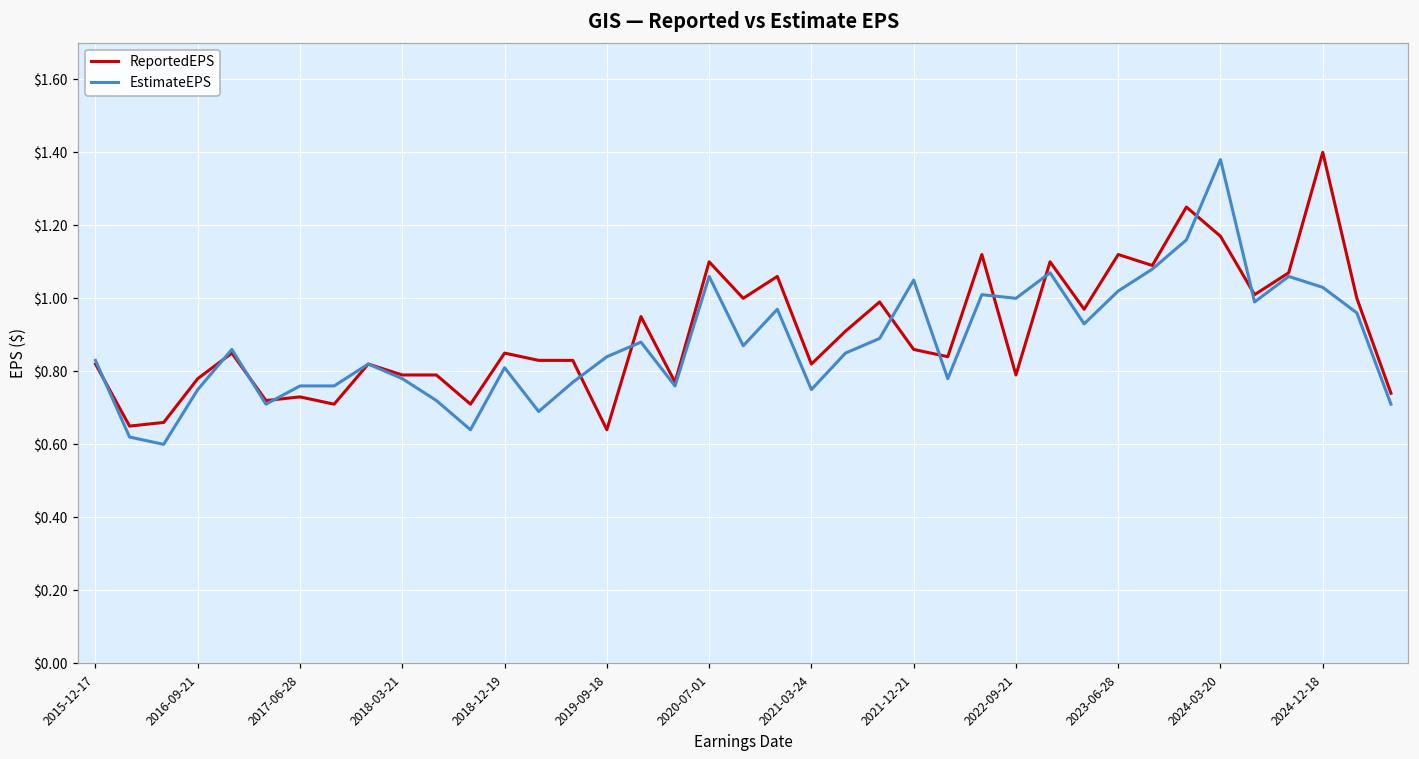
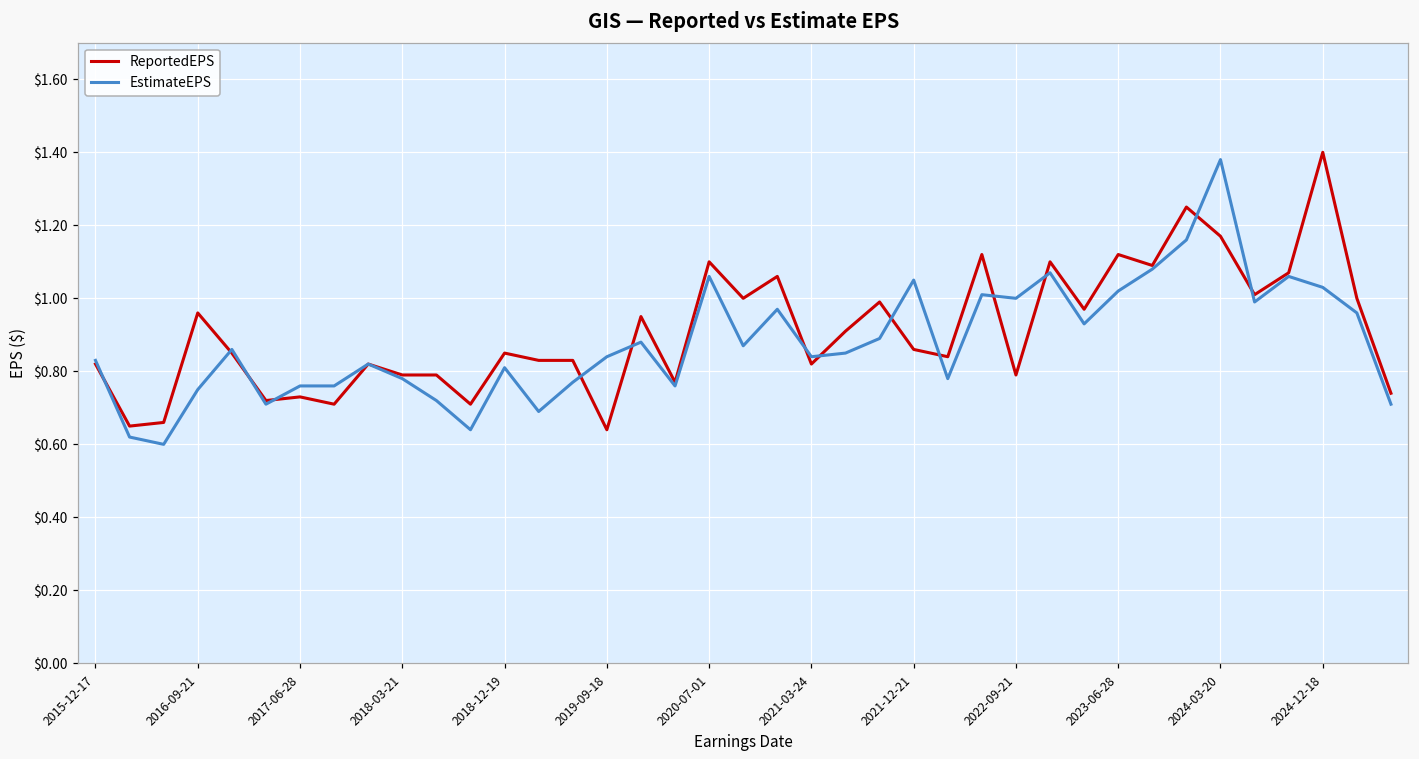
  {
    "ReportedEPS": {
      "2015-12-17": "$0.82",
-     "2016-09-21": "$0.78",
+     "2016-09-21": "$0.96",
      "2017-06-28": "$0.73",
      "2018-03-21": "$0.79",
      "2018-12-19": "$0.85",
      "2019-09-18": "$0.64",
      "2020-07-01": "$1.10",
      "2021-03-24": "$0.82",
      "2021-12-21": "$0.86",
      "2022-09-21": "$0.79",
      "2023-06-28": "$1.12",
      "2024-03-20": "$1.17",
      "2024-12-18": "$1.40"
    },
    "EstimateEPS": {
      "2015-12-17": "$0.83",
      "2016-09-21": "$0.75",
      "2017-06-28": "$0.76",
      "2018-03-21": "$0.78",
      "2018-12-19": "$0.81",
      "2019-09-18": "$0.84",
      "2020-07-01": "$1.06",
-     "2021-03-24": "$0.75",
+     "2021-03-24": "$0.84",
      "2021-12-21": "$1.05",
      "2022-09-21": "$1.00",
      "2023-06-28": "$1.02",
      "2024-03-20": "$1.38",
      "2024-12-18": "$1.03"
    }
  }
